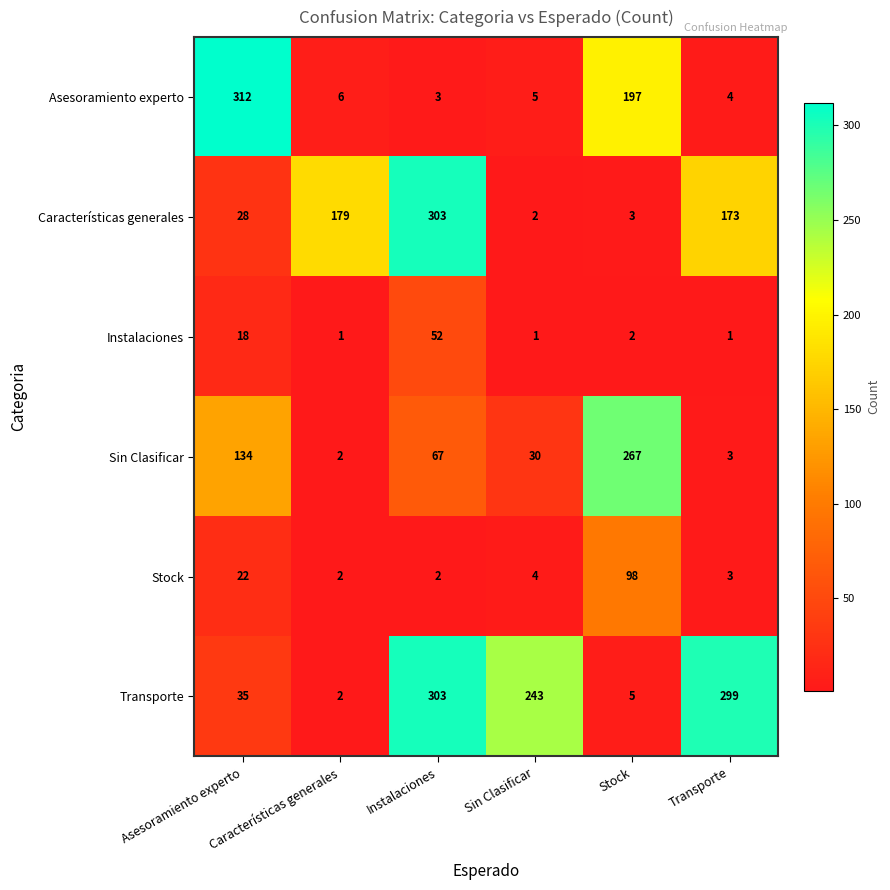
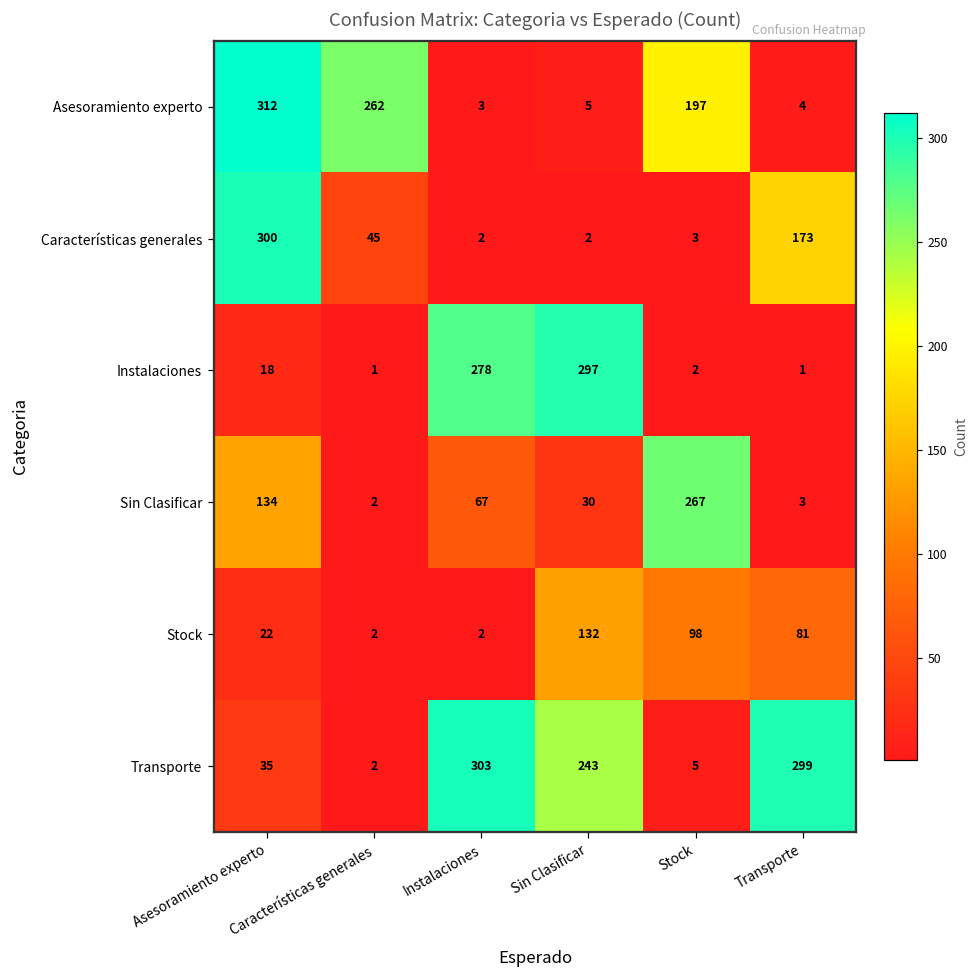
  {
    "Asesoramiento experto": {
      "Asesoramiento experto": 312,
-     "Características generales": 6,
+     "Características generales": 262,
      "Instalaciones": 3,
      "Sin Clasificar": 5,
      "Stock": 197,
      "Transporte": 4
    },
    "Características generales": {
-     "Asesoramiento experto": 28,
-     "Características generales": 179,
-     "Instalaciones": 303,
+     "Asesoramiento experto": 300,
+     "Características generales": 45,
+     "Instalaciones": 2,
      "Sin Clasificar": 2,
      "Stock": 3,
      "Transporte": 173
    },
    "Instalaciones": {
      "Asesoramiento experto": 18,
      "Características generales": 1,
-     "Instalaciones": 52,
-     "Sin Clasificar": 1,
+     "Instalaciones": 278,
+     "Sin Clasificar": 297,
      "Stock": 2,
      "Transporte": 1
    },
    "Sin Clasificar": {
      "Asesoramiento experto": 134,
      "Características generales": 2,
      "Instalaciones": 67,
      "Sin Clasificar": 30,
      "Stock": 267,
      "Transporte": 3
    },
    "Stock": {
      "Asesoramiento experto": 22,
      "Características generales": 2,
      "Instalaciones": 2,
-     "Sin Clasificar": 4,
+     "Sin Clasificar": 132,
      "Stock": 98,
-     "Transporte": 3
+     "Transporte": 81
    },
    "Transporte": {
      "Asesoramiento experto": 35,
      "Características generales": 2,
      "Instalaciones": 303,
      "Sin Clasificar": 243,
      "Stock": 5,
      "Transporte": 299
    }
  }
